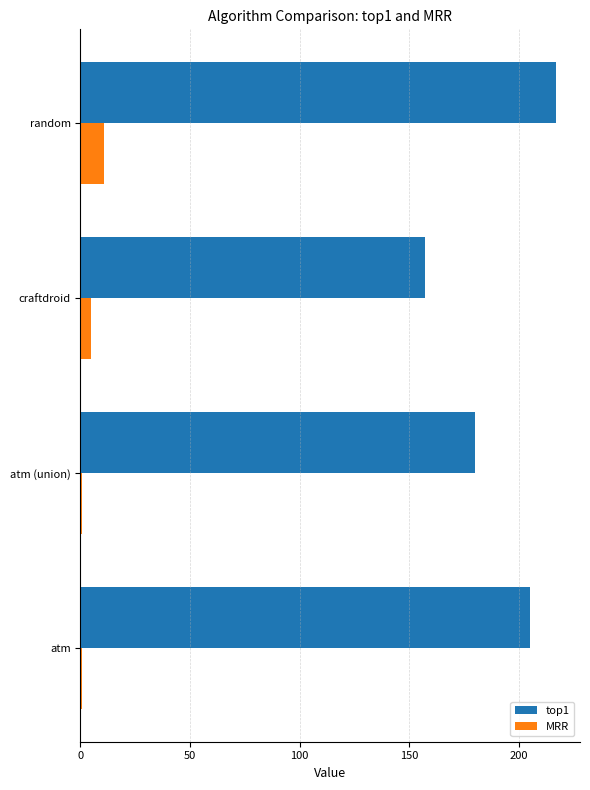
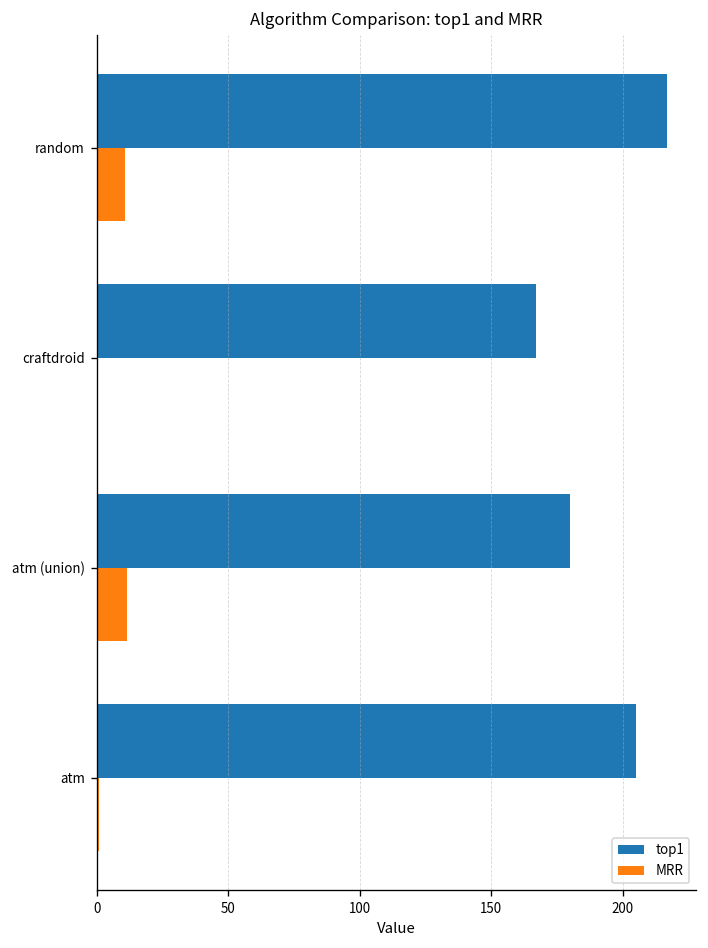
  {
    "top1": {
      "random": 217,
-     "craftdroid": 157,
+     "craftdroid": 167,
      "atm (union)": 180,
      "atm": 205
    },
    "MRR": {
      "random": 11,
-     "craftdroid": 5,
-     "atm (union)": 1
+     "craftdroid": 1,
+     "atm (union)": 12
    }
  }
